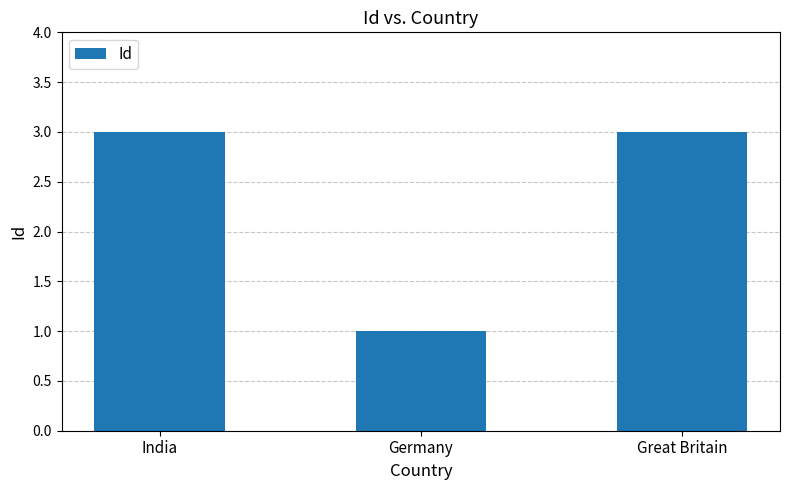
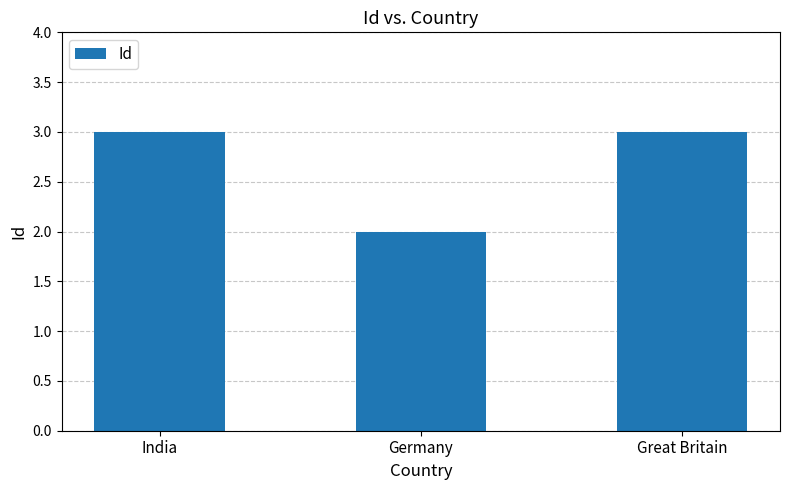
  {
    "India": 3,
-   "Germany": 1,
+   "Germany": 2,
    "Great Britain": 3
  }
